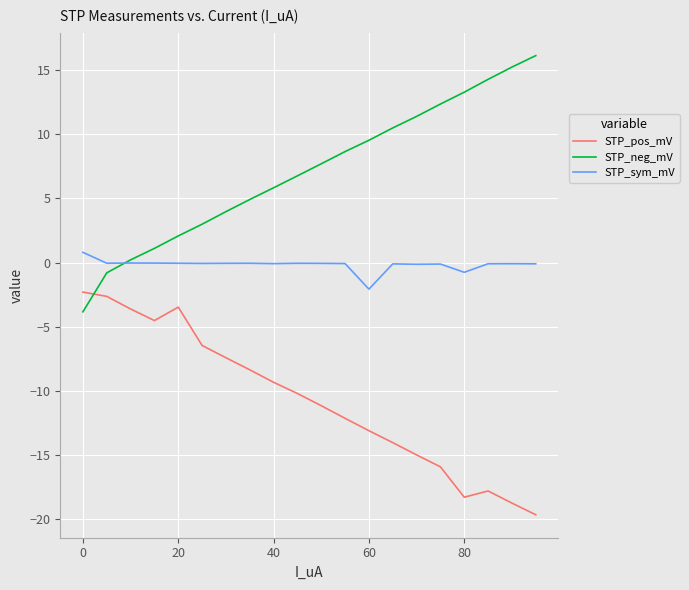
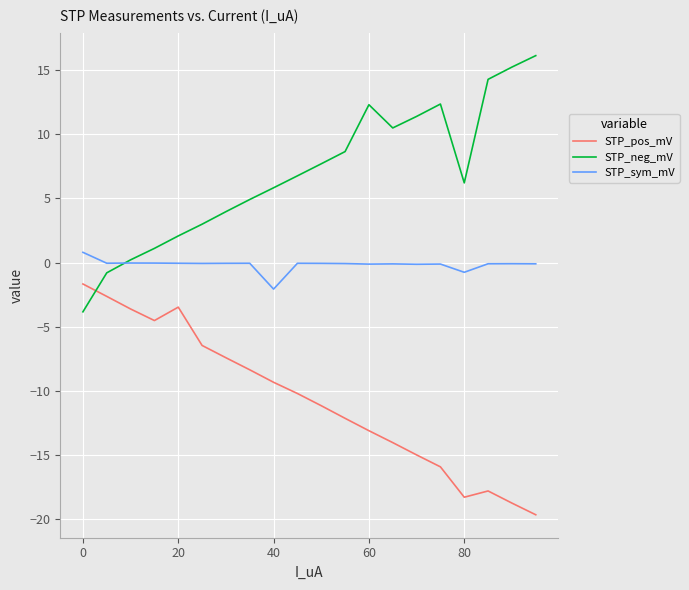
  {
    "STP_pos_mV": {
-     "0": -2.3,
+     "0": -1.7,
      "20": -3.5,
      "40": -9.3,
      "60": -13.1,
      "80": -18.3
    },
    "STP_neg_mV": {
      "0": -3.8,
      "20": 2.1,
      "40": 5.8,
-     "60": 9.5,
-     "80": 13.3
+     "60": 12.3,
+     "80": 6.2
    },
    "STP_sym_mV": {
      "0": 0.8,
      "20": -0.1,
-     "40": -0.1,
-     "60": -2.1,
+     "40": -2.1,
+     "60": -0.1,
      "80": -0.8
    }
  }
